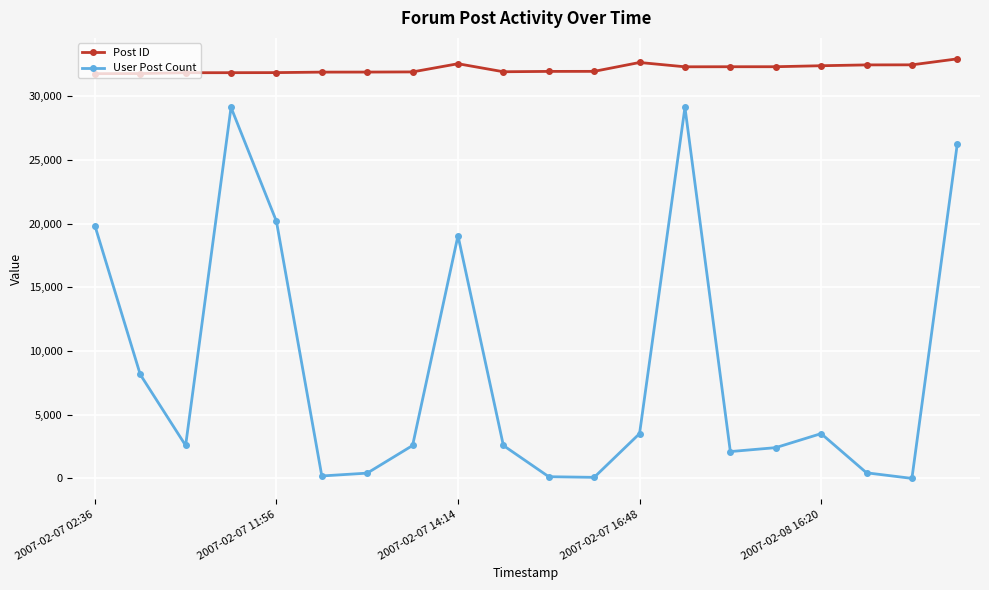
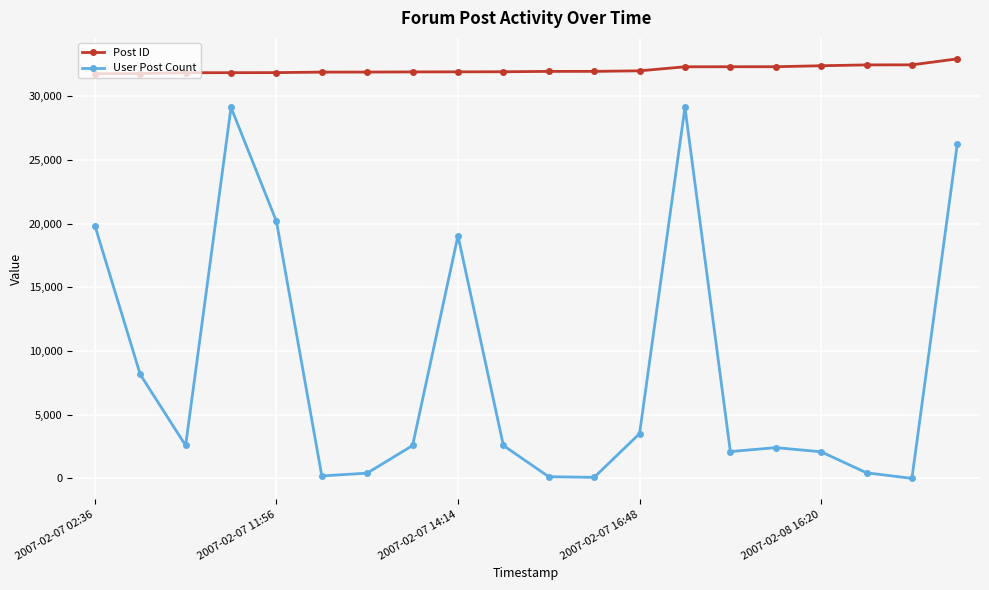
  {
    "Post ID": {
      "2007-02-07 11:56": "31,900",
-     "2007-02-07 14:14": "32,600",
-     "2007-02-07 16:48": "32,700",
+     "2007-02-07 14:14": "31,900",
+     "2007-02-07 16:48": "32,000",
      "2007-02-08 16:20": "32,400"
    },
    "User Post Count": {
      "2007-02-07 02:36": "19,900",
      "2007-02-07 11:56": "20,200",
      "2007-02-07 14:14": "19,100",
      "2007-02-07 16:48": "3,500",
-     "2007-02-08 16:20": "3,500"
+     "2007-02-08 16:20": "2,100"
    }
  }
